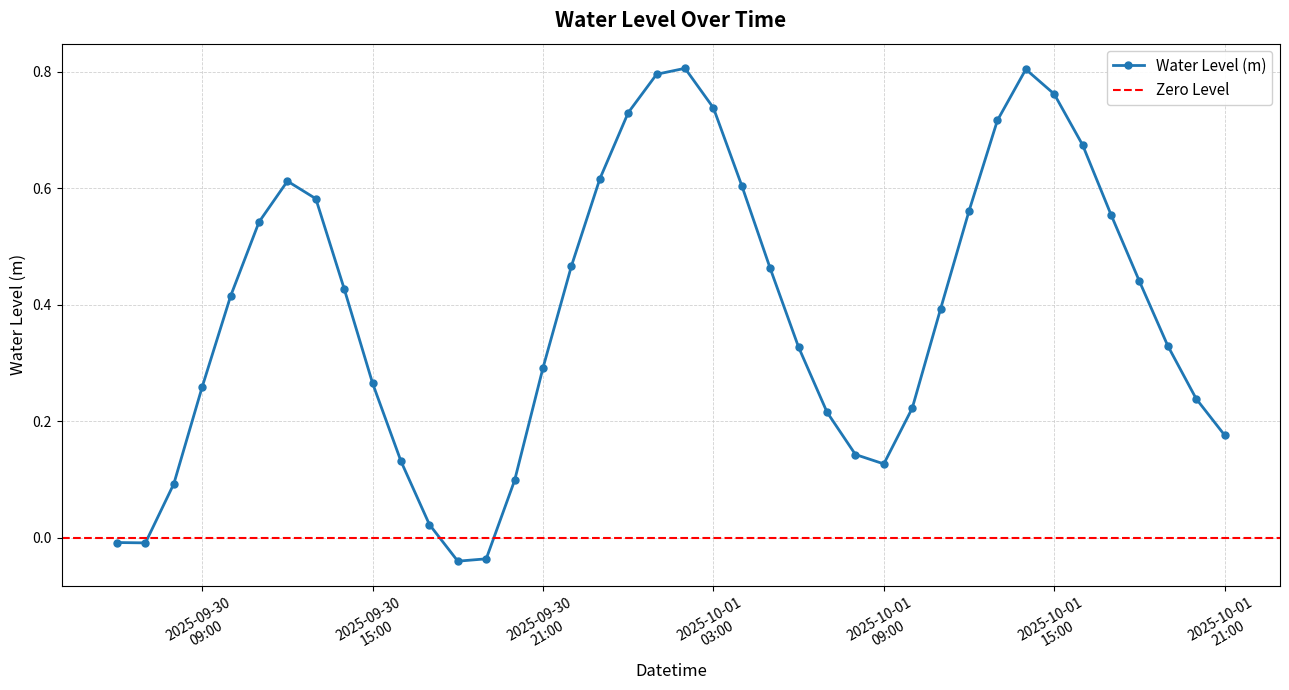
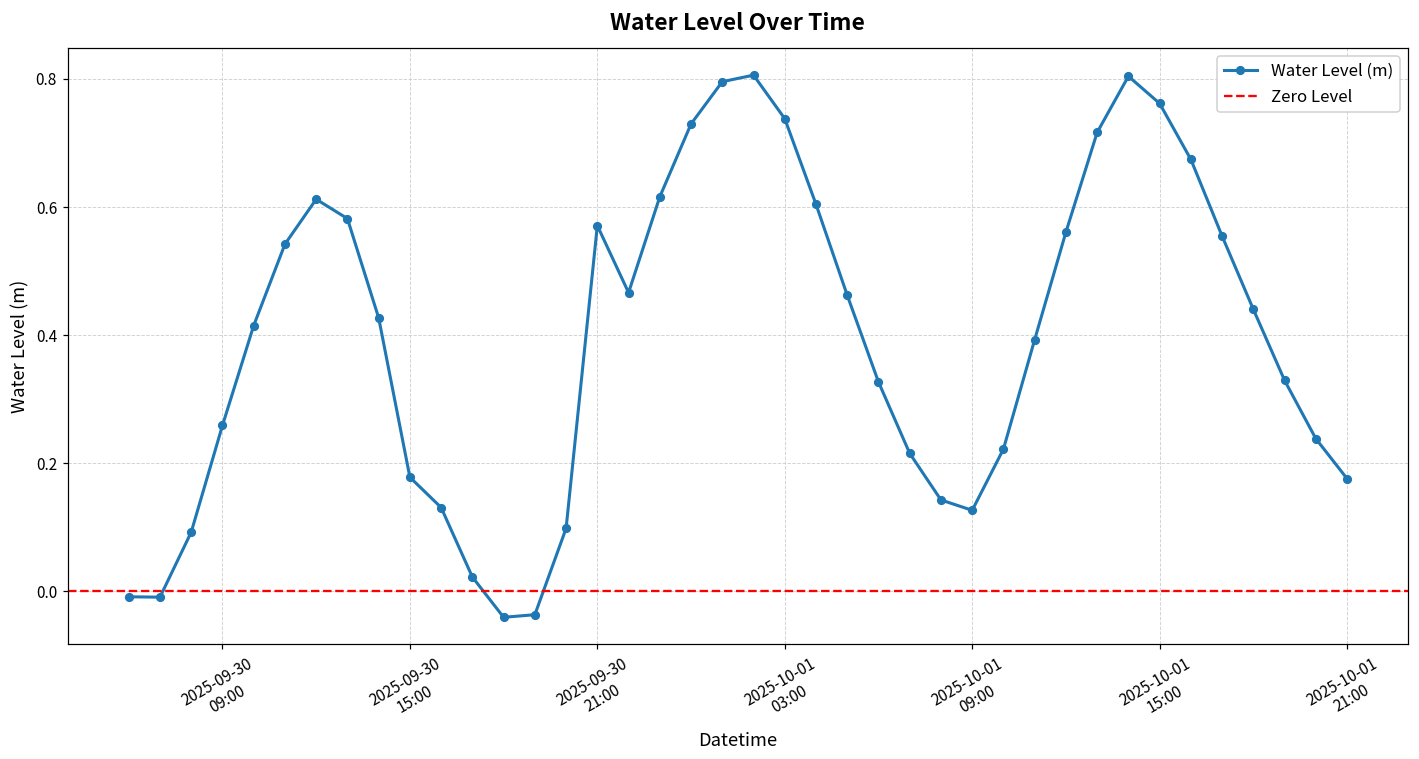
  {
    "2025-09-30 09:00": 0.26,
-   "2025-09-30 15:00": 0.26,
-   "2025-09-30 21:00": 0.29,
+   "2025-09-30 15:00": 0.18,
+   "2025-09-30 21:00": 0.57,
    "2025-10-01 03:00": 0.74,
    "2025-10-01 09:00": 0.13,
    "2025-10-01 15:00": 0.76,
    "2025-10-01 21:00": 0.18
  }
